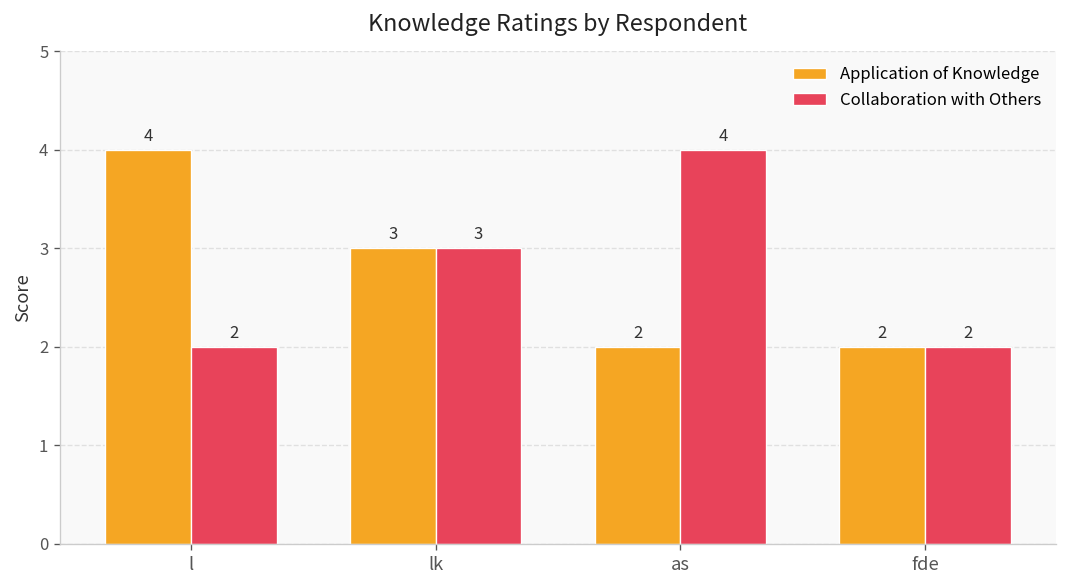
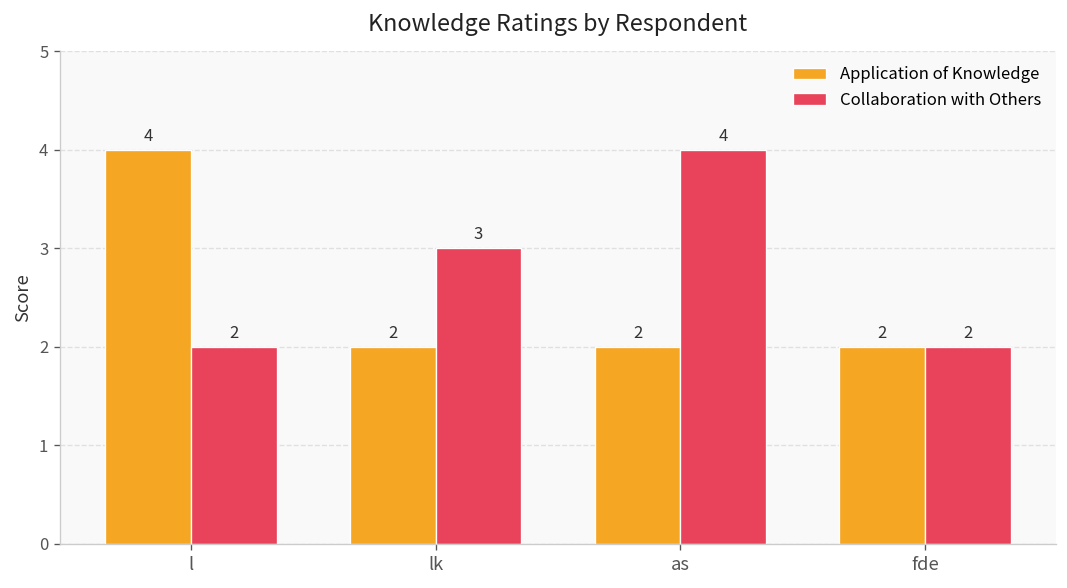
  {
    "Application of Knowledge": {
      "l": 4,
-     "lk": 3,
+     "lk": 2,
      "as": 2,
      "fde": 2
    },
    "Collaboration with Others": {
      "l": 2,
      "lk": 3,
      "as": 4,
      "fde": 2
    }
  }
